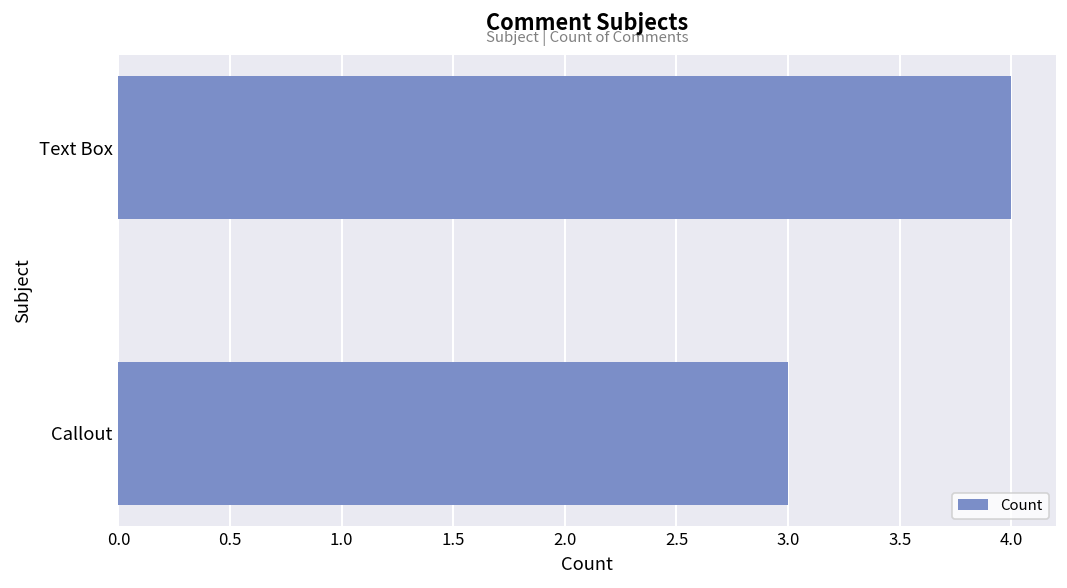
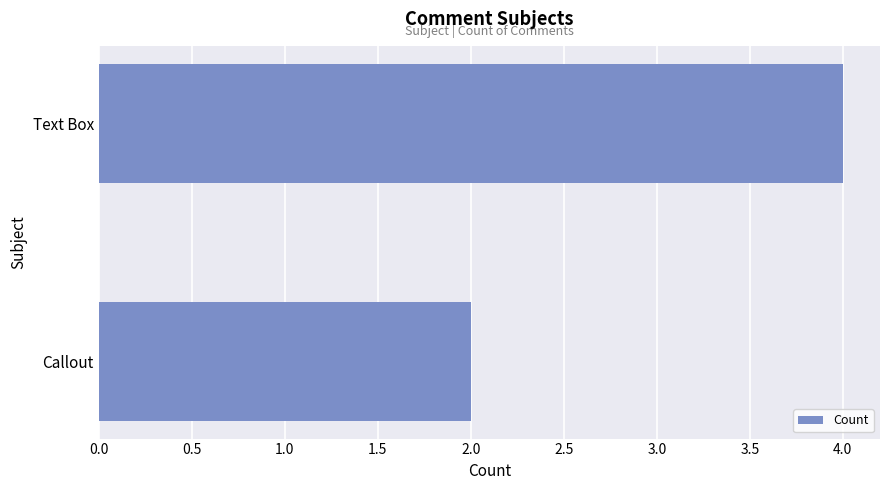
  {
    "Text Box": 4,
-   "Callout": 3
+   "Callout": 2
  }
